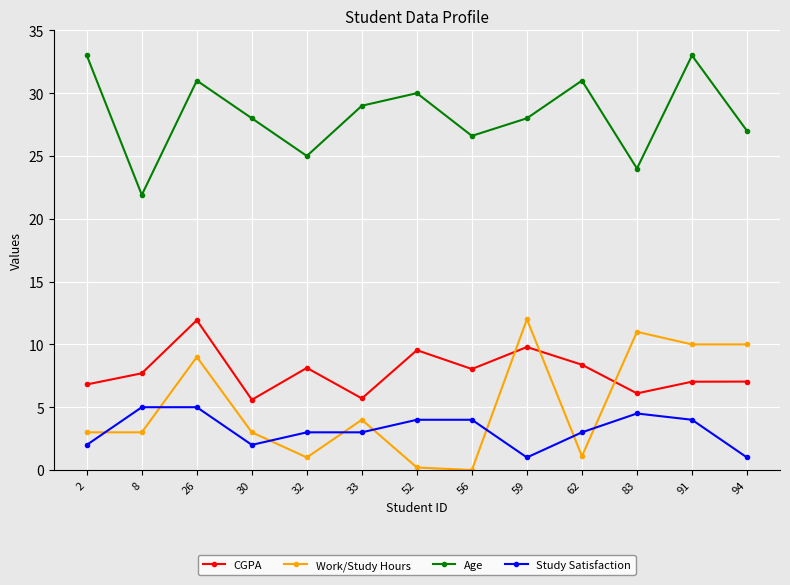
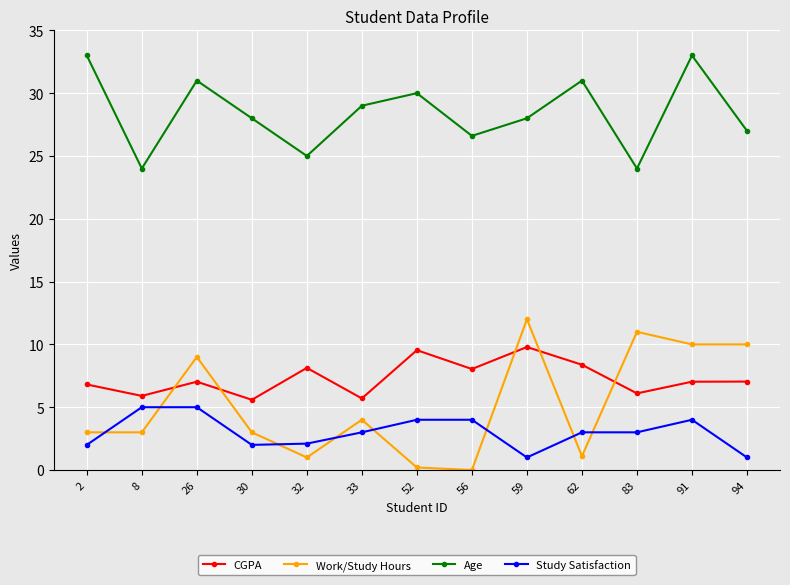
  {
    "CGPA": {
      "2": 6.8,
-     "8": 7.7,
-     "26": 11.9,
+     "8": 5.9,
+     "26": 7.0,
      "30": 5.6,
      "32": 8.1,
      "33": 5.7,
      "52": 9.5,
      "56": 8.0,
      "59": 9.8,
      "62": 8.4,
      "83": 6.1,
      "91": 7.0,
      "94": 7.0
    },
    "Work/Study Hours": {
      "2": 3.0,
      "8": 3.0,
      "26": 9.0,
      "30": 3.0,
      "32": 1.0,
      "33": 4.0,
      "52": 0.2,
      "56": 0.0,
      "59": 12.0,
      "62": 1.1,
      "83": 11.0,
      "91": 10.0,
      "94": 10.0
    },
    "Age": {
      "2": 33.0,
-     "8": 21.9,
+     "8": 24.0,
      "26": 31.0,
      "30": 28.0,
      "32": 25.0,
      "33": 29.0,
      "52": 30.0,
      "56": 26.6,
      "59": 28.0,
      "62": 31.0,
      "83": 24.0,
      "91": 33.0,
      "94": 27.0
    },
    "Study Satisfaction": {
      "2": 2.0,
      "8": 5.0,
      "26": 5.0,
      "30": 2.0,
-     "32": 3.0,
+     "32": 2.1,
      "33": 3.0,
      "52": 4.0,
      "56": 4.0,
      "59": 1.0,
      "62": 3.0,
-     "83": 4.5,
+     "83": 3.0,
      "91": 4.0,
      "94": 1.0
    }
  }
